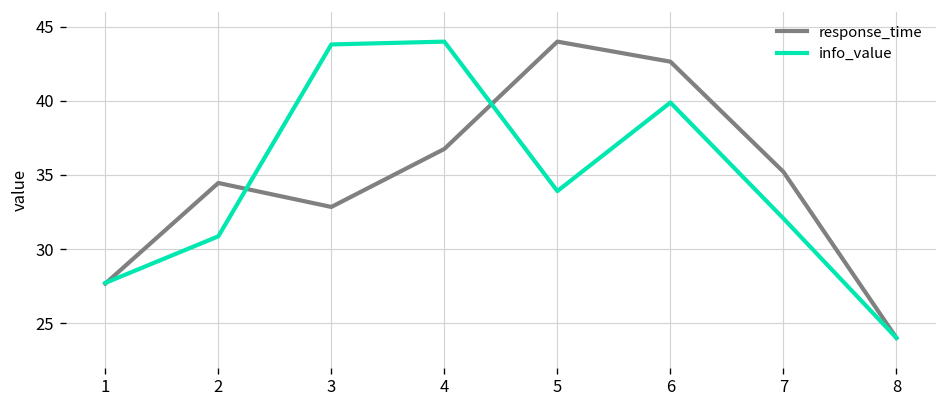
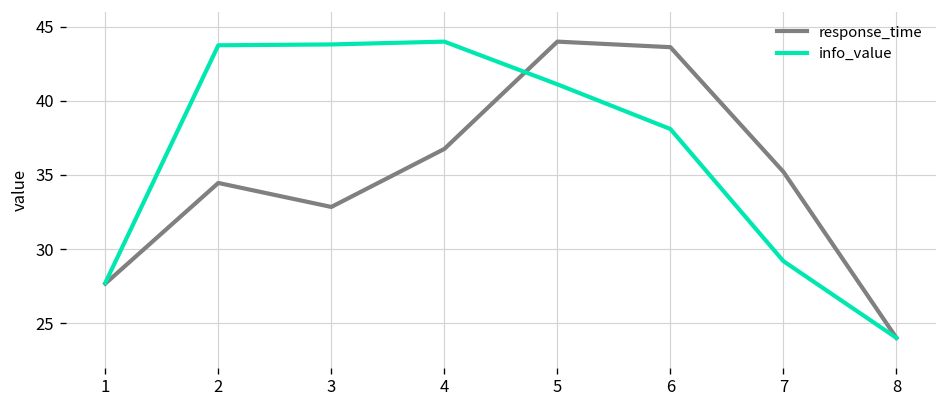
  {
    "response_time": {
      "2": 34.5,
      "3": 32.8,
      "4": 36.8,
      "5": 44.0,
-     "6": 42.6,
+     "6": 43.6,
      "7": 35.2
    },
    "info_value": {
-     "2": 30.9,
+     "2": 43.8,
      "3": 43.8,
      "4": 44.0,
-     "5": 33.9,
-     "6": 39.9,
-     "7": 32.1
+     "5": 41.1,
+     "6": 38.1,
+     "7": 29.2
    }
  }
